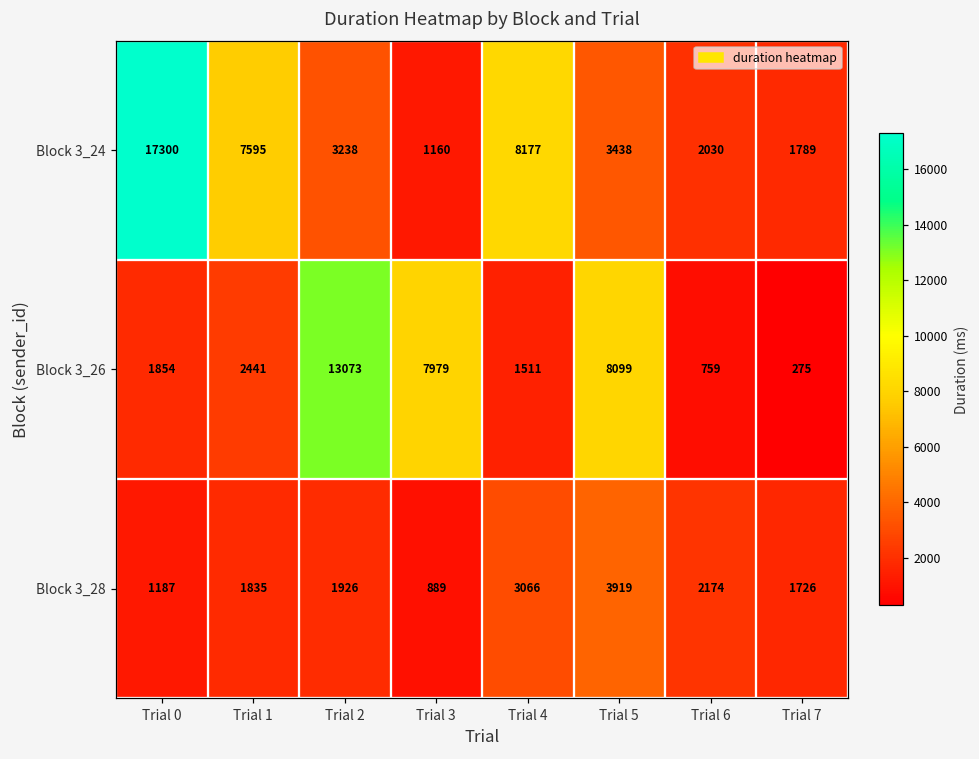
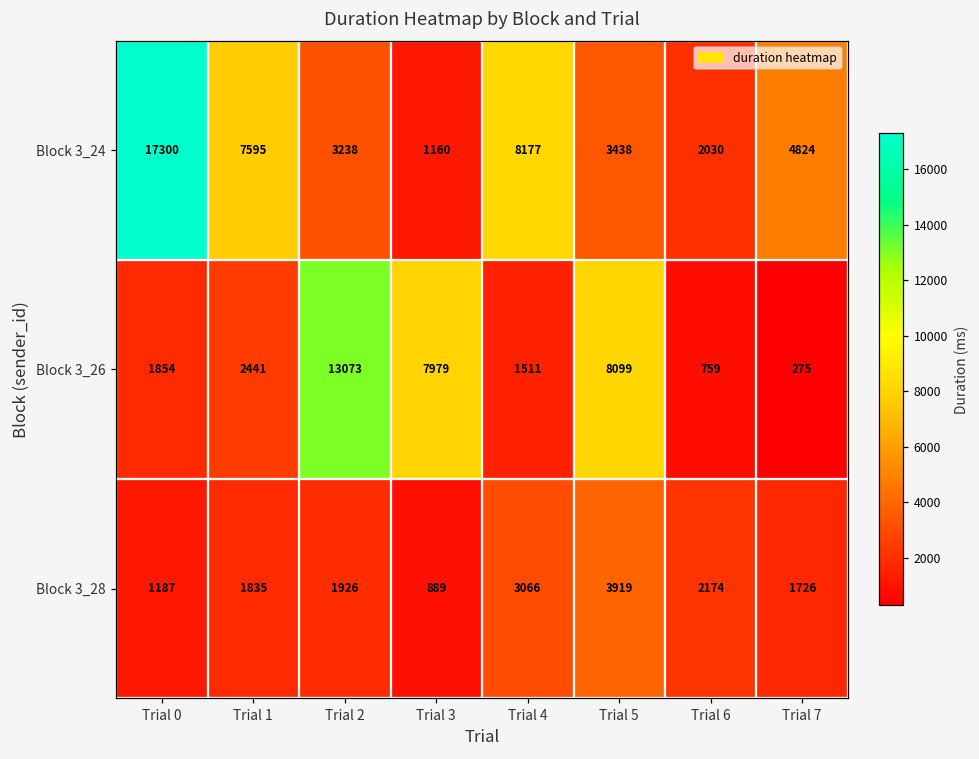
  {
    "Block 3_24": {
      "Trial 0": 17300,
      "Trial 1": 7595,
      "Trial 2": 3238,
      "Trial 3": 1160,
      "Trial 4": 8177,
      "Trial 5": 3438,
      "Trial 6": 2030,
-     "Trial 7": 1789
+     "Trial 7": 4824
    },
    "Block 3_26": {
      "Trial 0": 1854,
      "Trial 1": 2441,
      "Trial 2": 13073,
      "Trial 3": 7979,
      "Trial 4": 1511,
      "Trial 5": 8099,
      "Trial 6": 759,
      "Trial 7": 275
    },
    "Block 3_28": {
      "Trial 0": 1187,
      "Trial 1": 1835,
      "Trial 2": 1926,
      "Trial 3": 889,
      "Trial 4": 3066,
      "Trial 5": 3919,
      "Trial 6": 2174,
      "Trial 7": 1726
    }
  }
